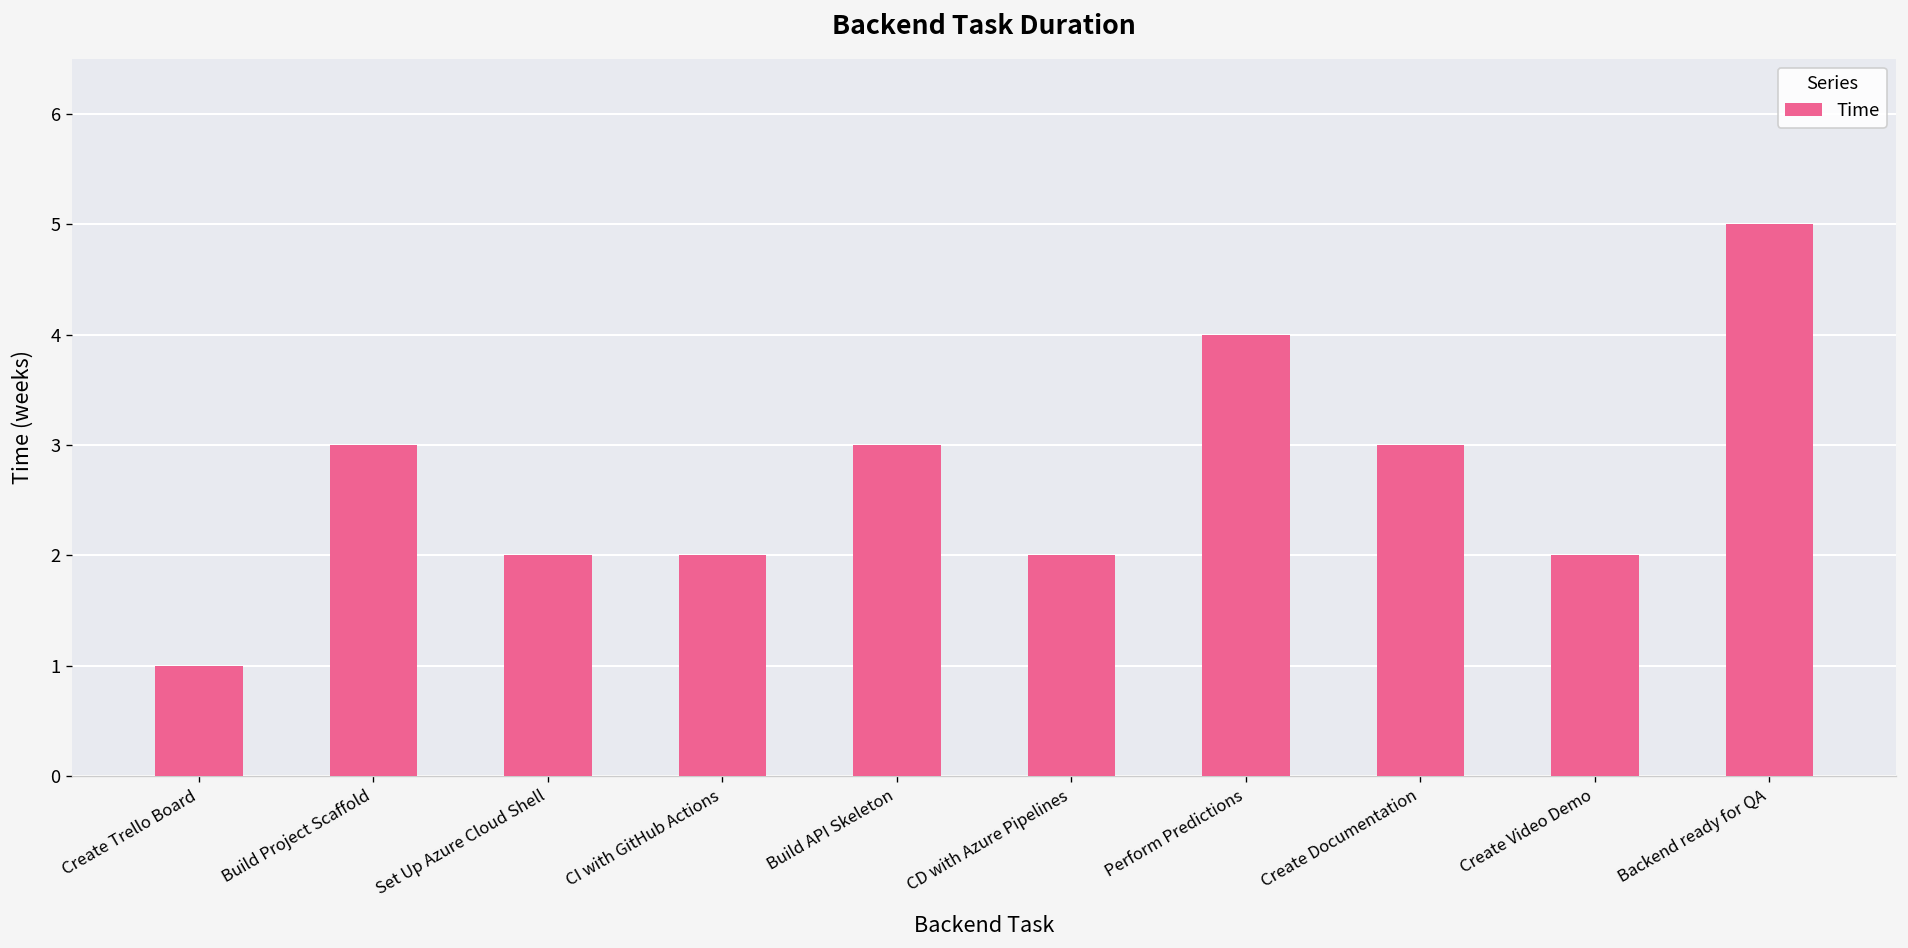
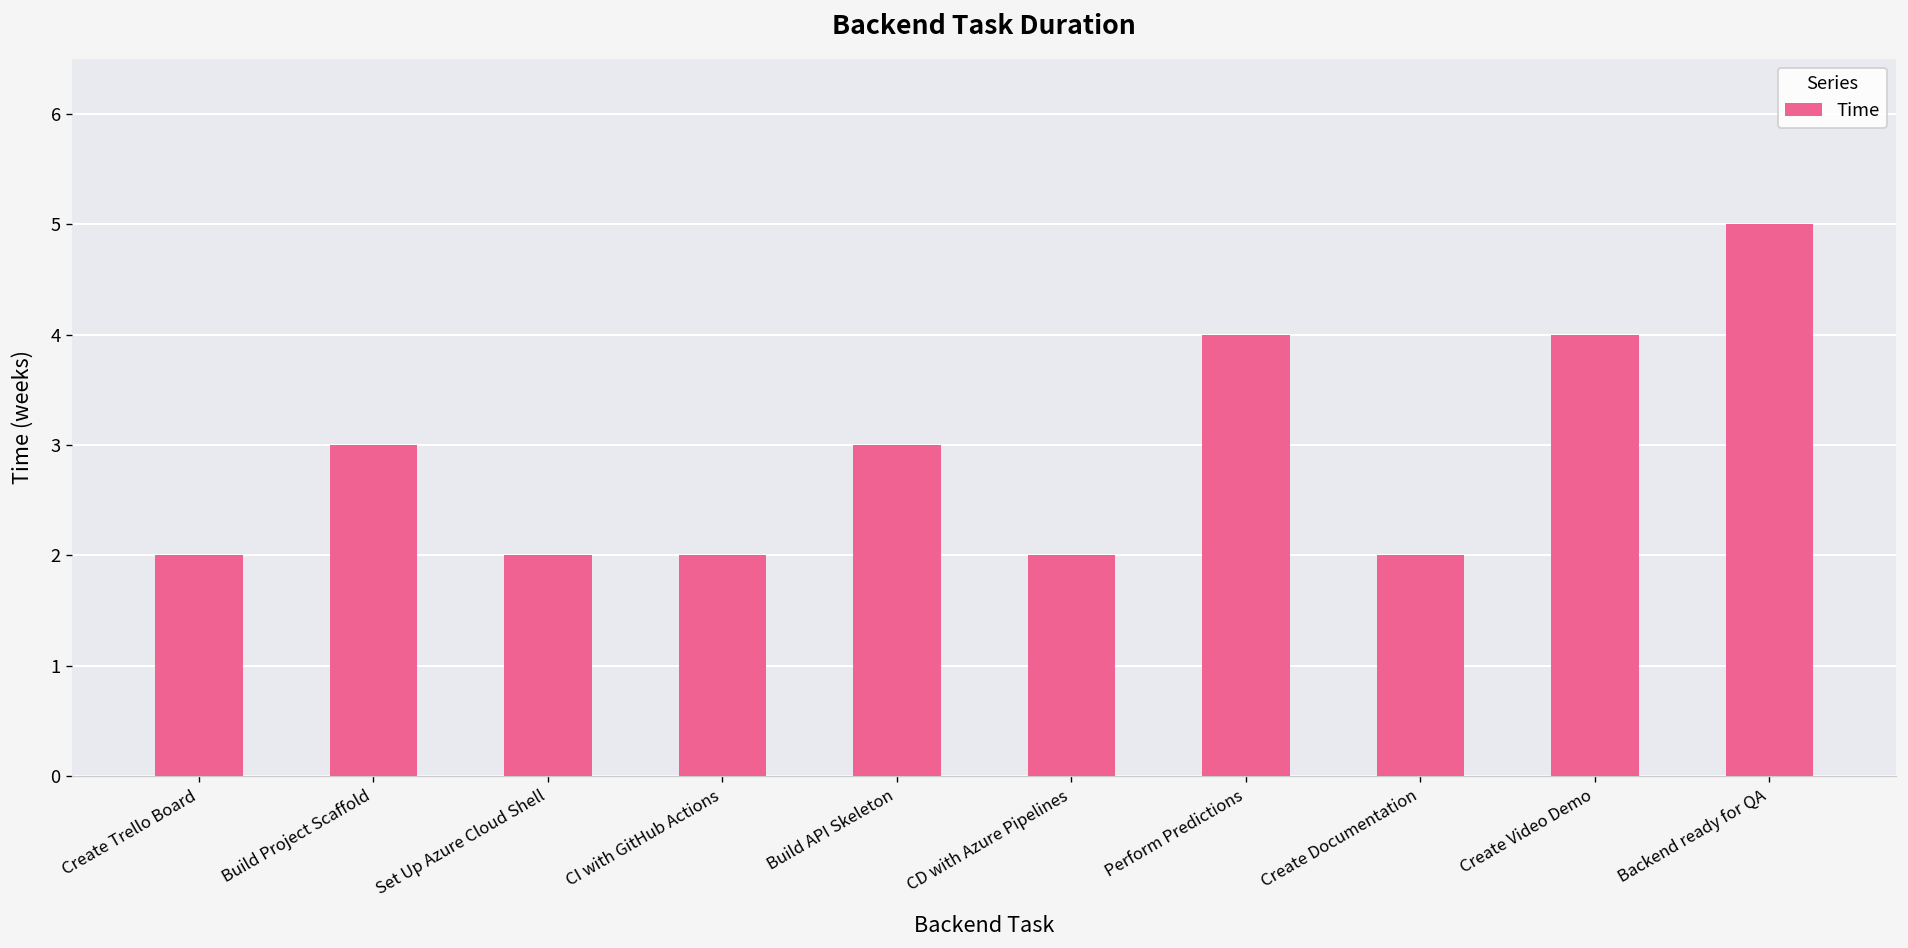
  {
-   "Create Trello Board": 1,
+   "Create Trello Board": 2,
    "Build Project Scaffold": 3,
    "Set Up Azure Cloud Shell": 2,
    "CI with GitHub Actions": 2,
    "Build API Skeleton": 3,
    "CD with Azure Pipelines": 2,
    "Perform Predictions": 4,
-   "Create Documentation": 3,
-   "Create Video Demo": 2,
+   "Create Documentation": 2,
+   "Create Video Demo": 4,
    "Backend ready for QA": 5
  }
